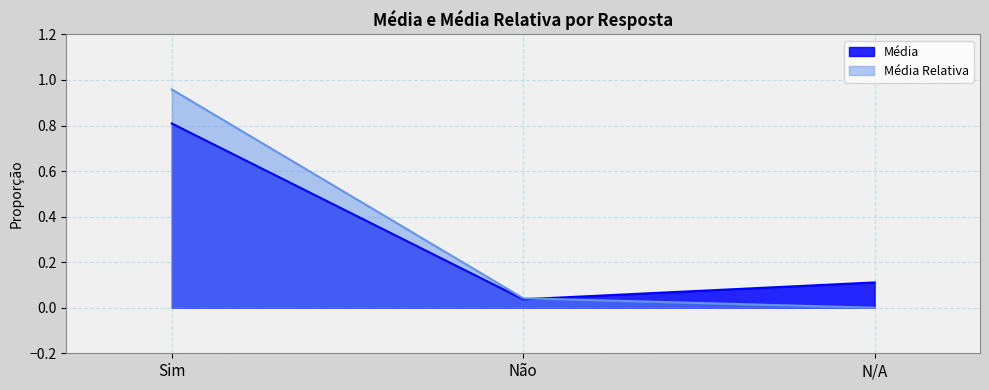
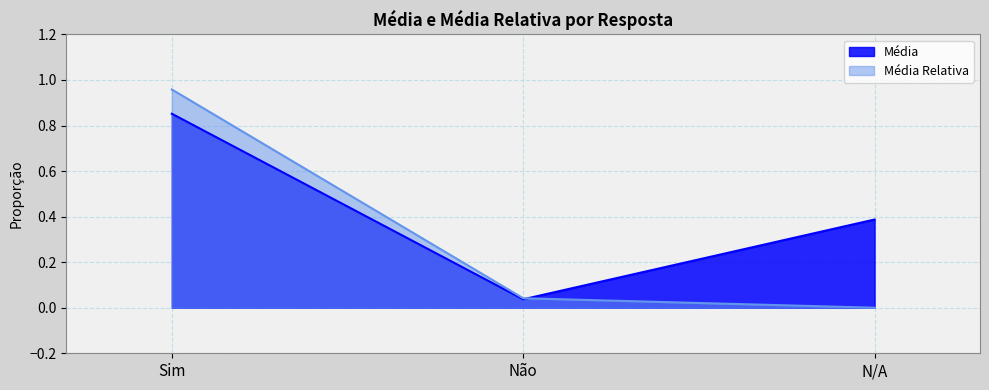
  {
    "Média": {
-     "Sim": 0.81,
-     "N/A": 0.11
+     "Sim": 0.85,
+     "N/A": 0.39
    },
    "Média Relativa": {
      "Sim": 0.96,
      "N/A": 0.00
    }
  }
